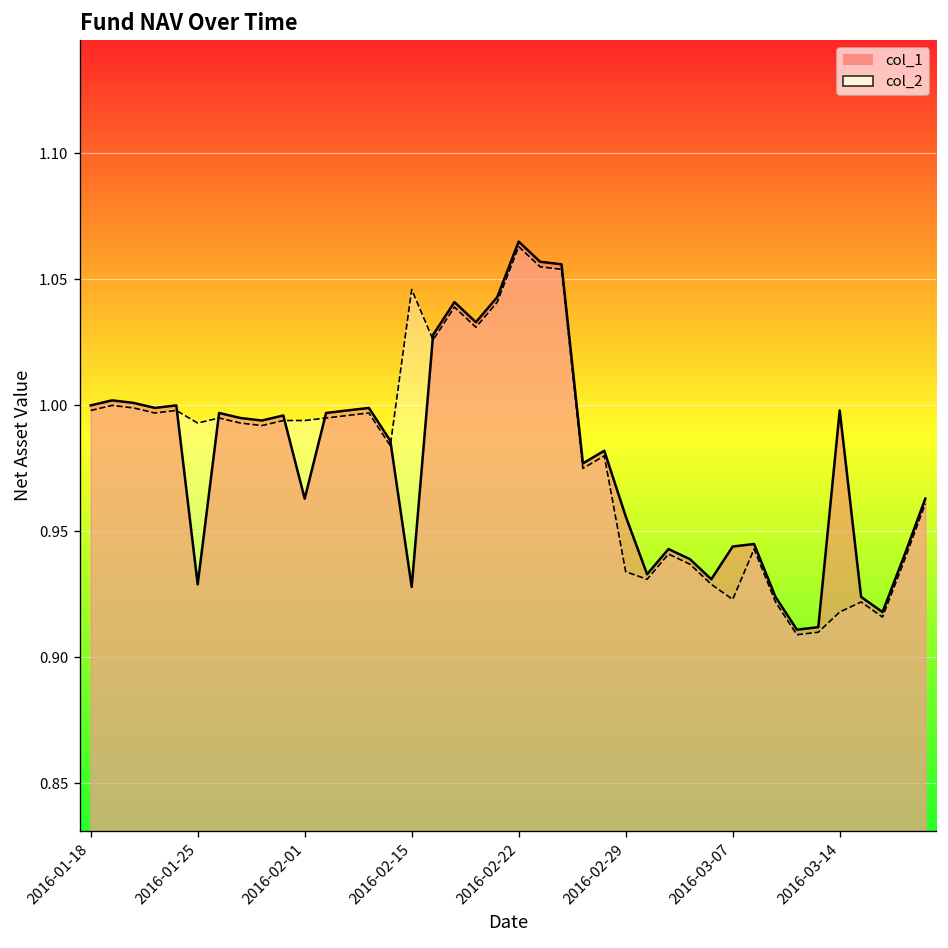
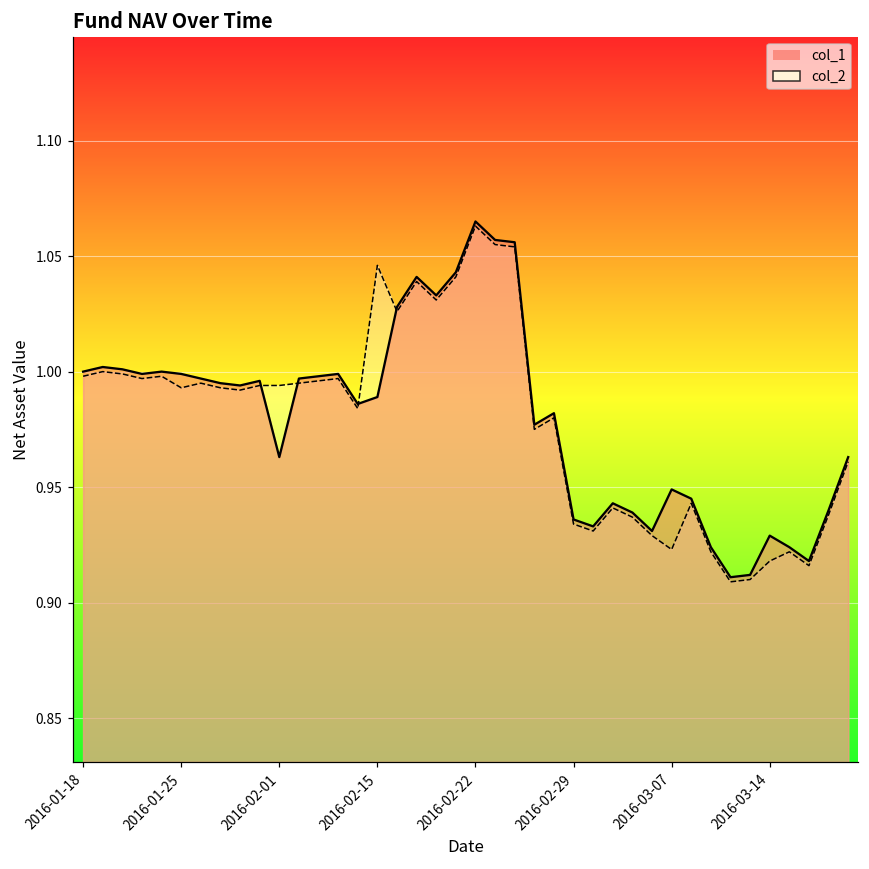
  {
    "col_1": {
      "2016-01-18": 1.000,
-     "2016-01-25": 0.929,
+     "2016-01-25": 0.999,
      "2016-02-01": 0.963,
-     "2016-02-15": 0.928,
+     "2016-02-15": 0.989,
      "2016-02-22": 1.065,
-     "2016-02-29": 0.956,
-     "2016-03-07": 0.944,
-     "2016-03-14": 0.998
+     "2016-02-29": 0.936,
+     "2016-03-07": 0.949,
+     "2016-03-14": 0.929
    },
    "col_2": {
      "2016-01-18": 0.998,
      "2016-01-25": 0.993,
      "2016-02-01": 0.994,
      "2016-02-15": 1.046,
      "2016-02-22": 1.063,
      "2016-02-29": 0.934,
      "2016-03-07": 0.923,
      "2016-03-14": 0.918
    }
  }
